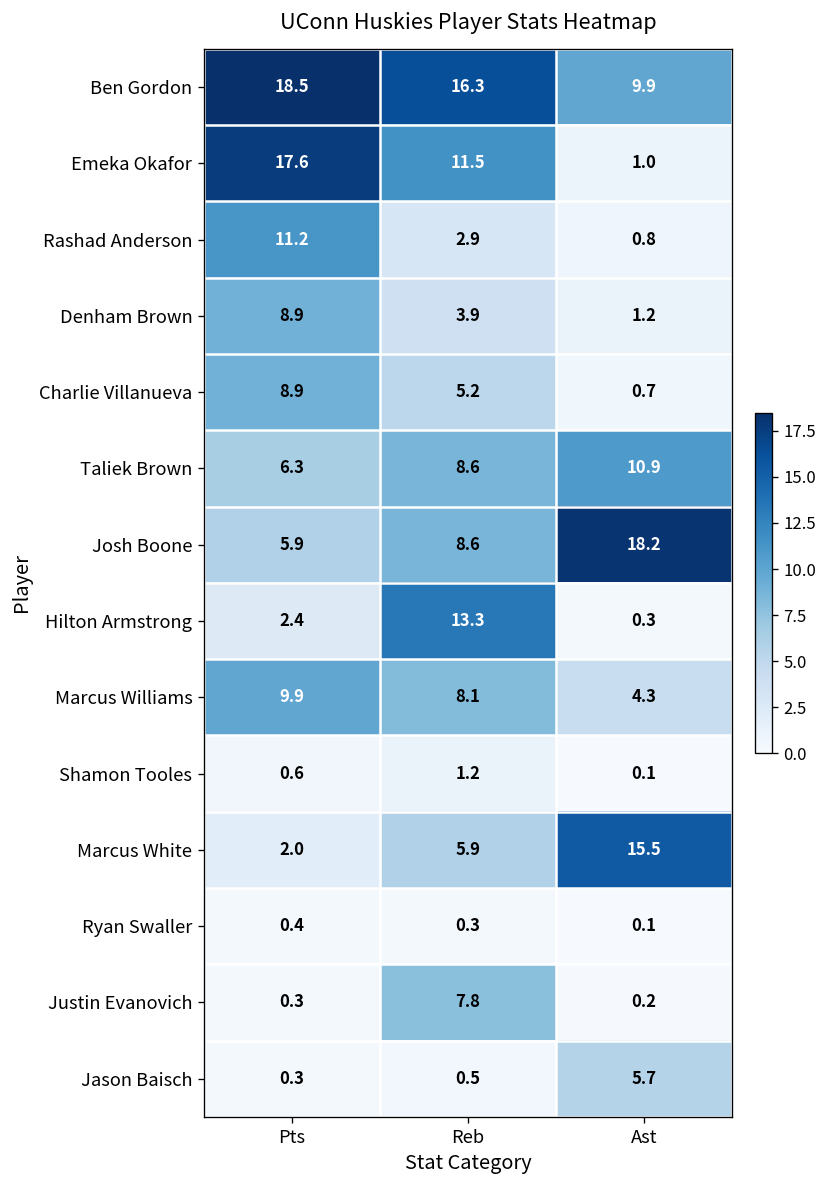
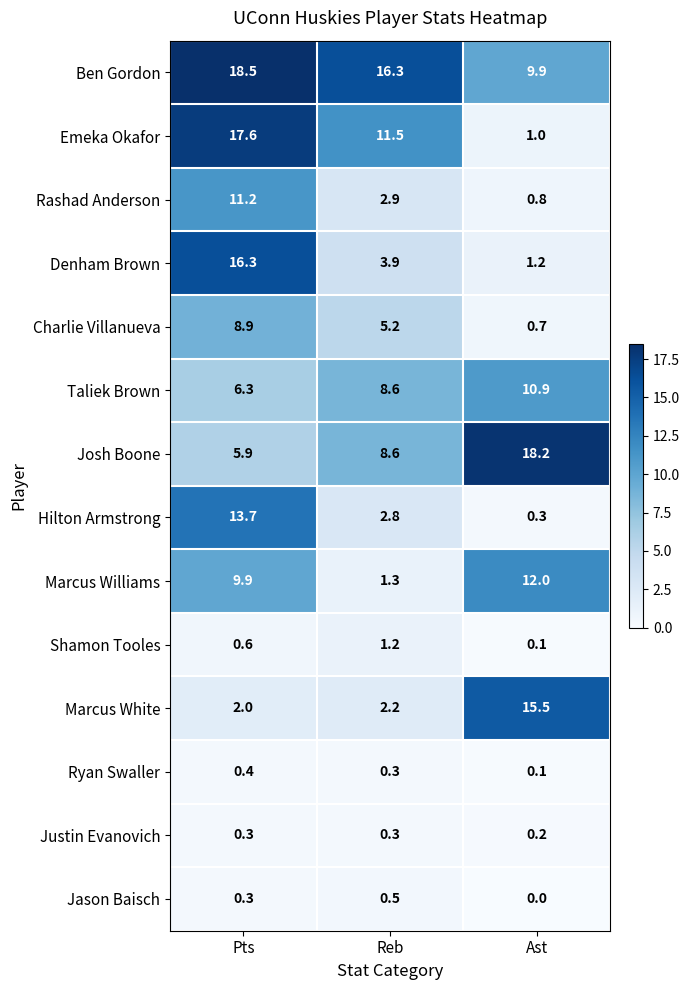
  {
    "Ben Gordon": {
      "Pts": 18.5,
      "Reb": 16.3,
      "Ast": 9.9
    },
    "Emeka Okafor": {
      "Pts": 17.6,
      "Reb": 11.5,
      "Ast": 1.0
    },
    "Rashad Anderson": {
      "Pts": 11.2,
      "Reb": 2.9,
      "Ast": 0.8
    },
    "Denham Brown": {
-     "Pts": 8.9,
+     "Pts": 16.3,
      "Reb": 3.9,
      "Ast": 1.2
    },
    "Charlie Villanueva": {
      "Pts": 8.9,
      "Reb": 5.2,
      "Ast": 0.7
    },
    "Taliek Brown": {
      "Pts": 6.3,
      "Reb": 8.6,
      "Ast": 10.9
    },
    "Josh Boone": {
      "Pts": 5.9,
      "Reb": 8.6,
      "Ast": 18.2
    },
    "Hilton Armstrong": {
-     "Pts": 2.4,
-     "Reb": 13.3,
+     "Pts": 13.7,
+     "Reb": 2.8,
      "Ast": 0.3
    },
    "Marcus Williams": {
      "Pts": 9.9,
-     "Reb": 8.1,
-     "Ast": 4.3
+     "Reb": 1.3,
+     "Ast": 12.0
    },
    "Shamon Tooles": {
      "Pts": 0.6,
      "Reb": 1.2,
      "Ast": 0.1
    },
    "Marcus White": {
      "Pts": 2.0,
-     "Reb": 5.9,
+     "Reb": 2.2,
      "Ast": 15.5
    },
    "Ryan Swaller": {
      "Pts": 0.4,
      "Reb": 0.3,
      "Ast": 0.1
    },
    "Justin Evanovich": {
      "Pts": 0.3,
-     "Reb": 7.8,
+     "Reb": 0.3,
      "Ast": 0.2
    },
    "Jason Baisch": {
      "Pts": 0.3,
      "Reb": 0.5,
-     "Ast": 5.7
+     "Ast": 0.0
    }
  }
